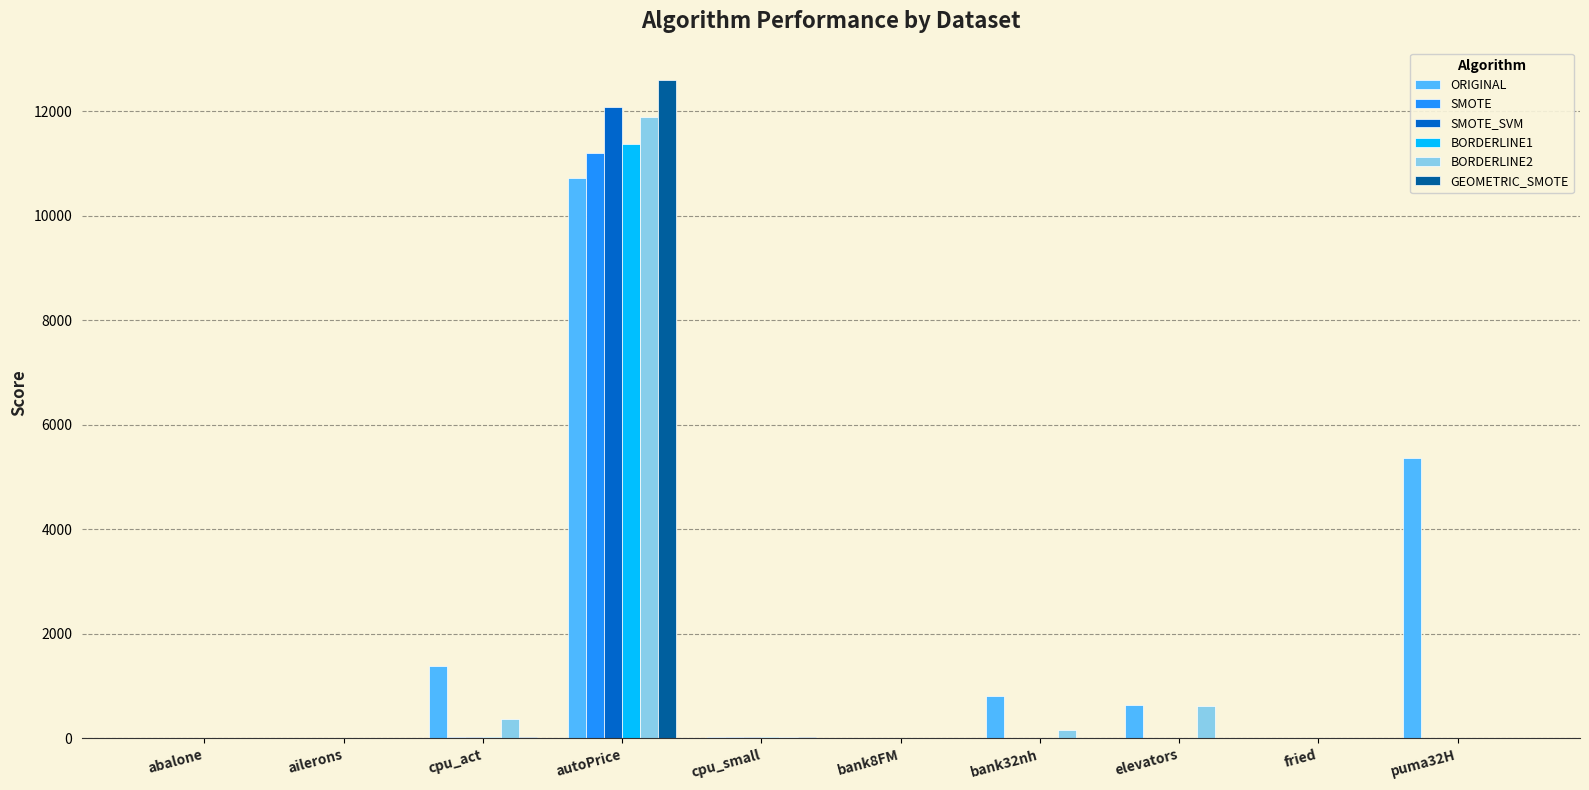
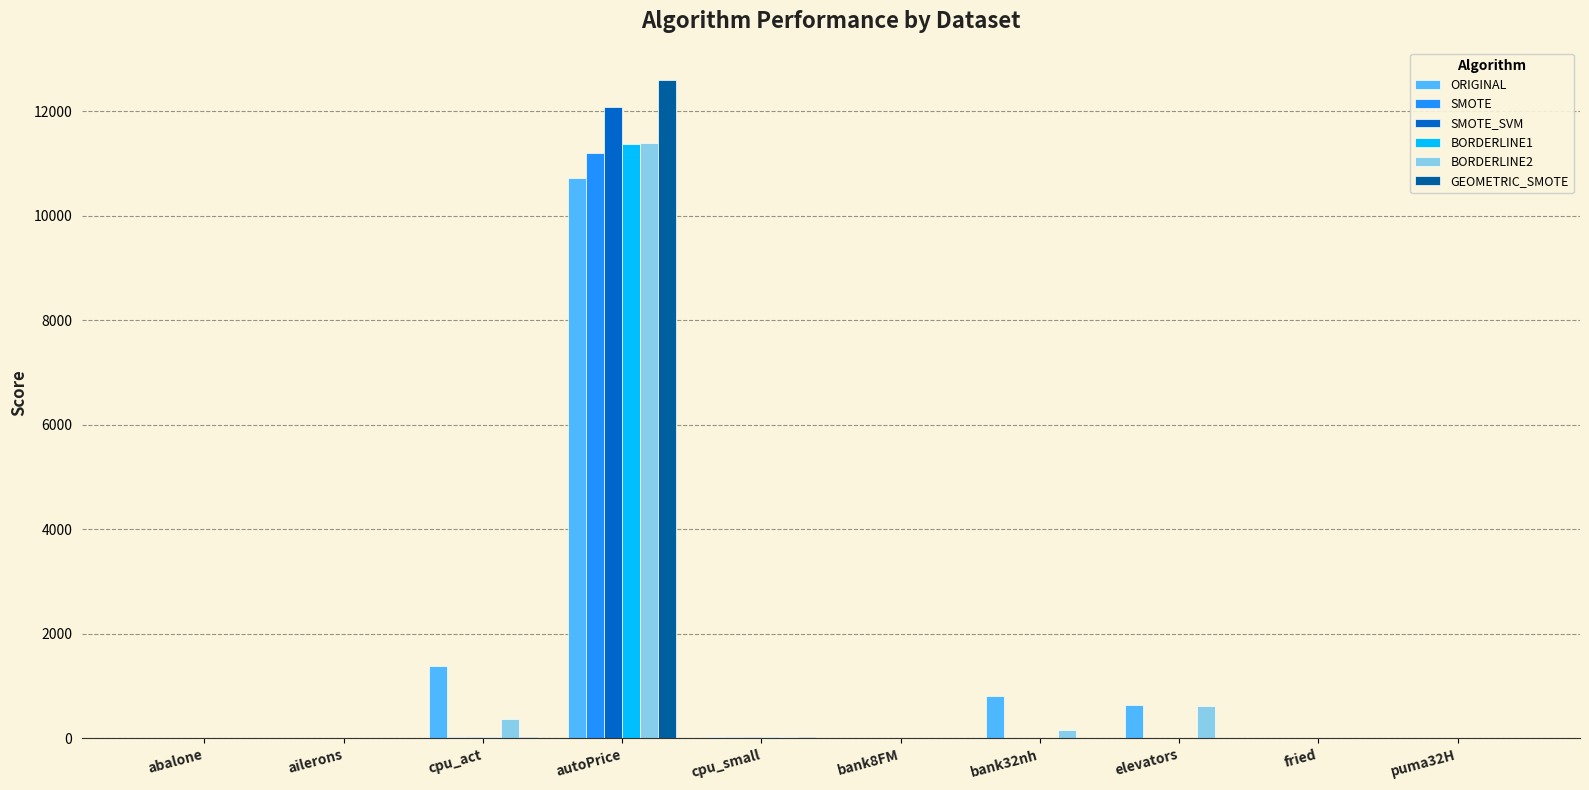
  {
    "ORIGINAL": {
      "cpu_act": 1400,
      "autoPrice": 10700,
      "bank32nh": 800,
      "elevators": 600,
-     "puma32H": 5400
+     "puma32H": 0
    },
    "BORDERLINE2": {
      "cpu_act": 400,
-     "autoPrice": 11900,
+     "autoPrice": 11400,
      "bank32nh": 200,
      "elevators": 600
    }
  }
